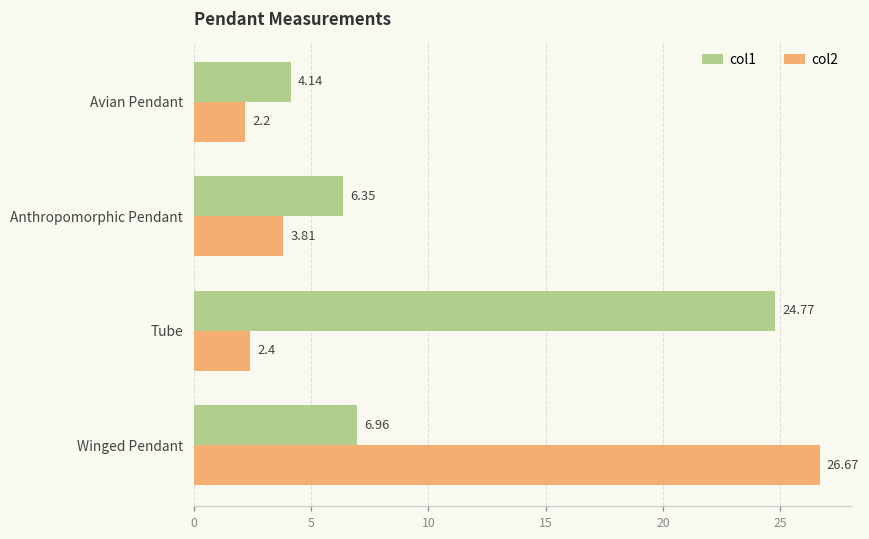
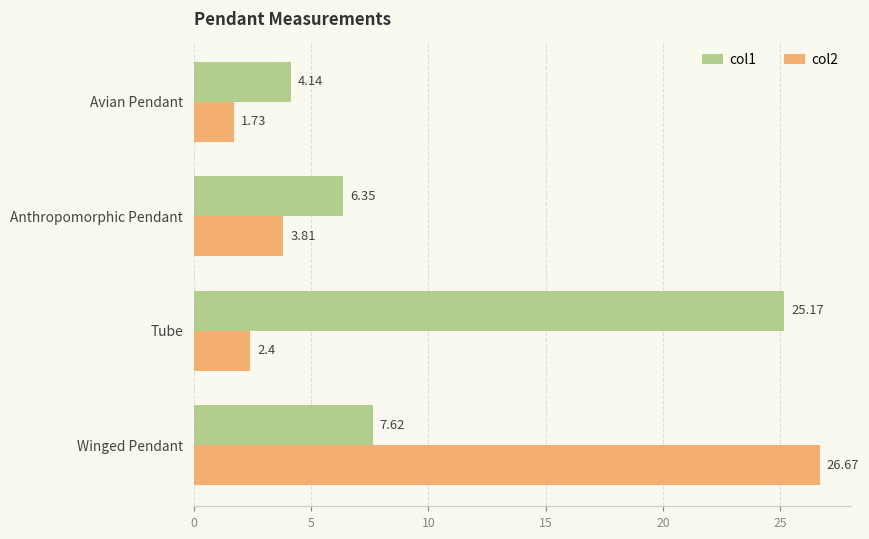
  {
    "col1": {
      "Avian Pendant": 4.14,
      "Anthropomorphic Pendant": 6.35,
-     "Tube": 24.77,
-     "Winged Pendant": 6.96
+     "Tube": 25.17,
+     "Winged Pendant": 7.62
    },
    "col2": {
-     "Avian Pendant": 2.2,
+     "Avian Pendant": 1.73,
      "Anthropomorphic Pendant": 3.81,
      "Tube": 2.4,
      "Winged Pendant": 26.67
    }
  }
